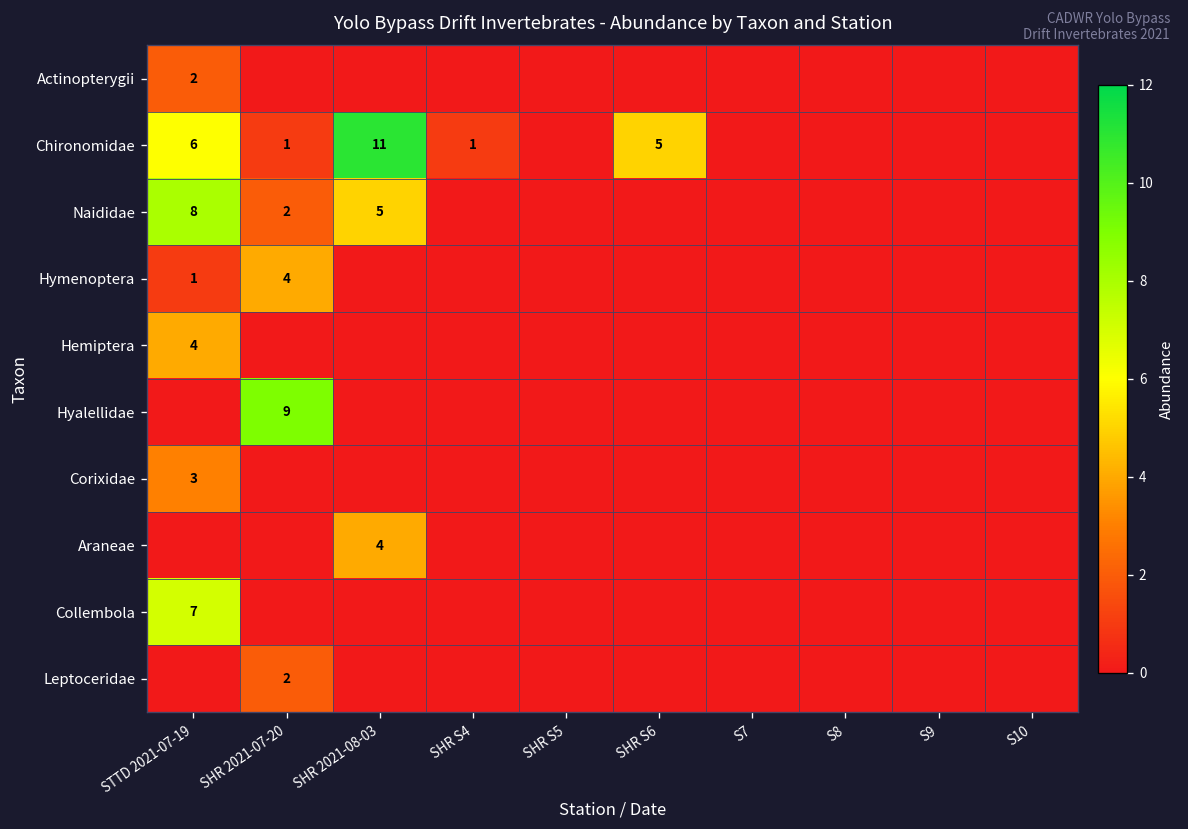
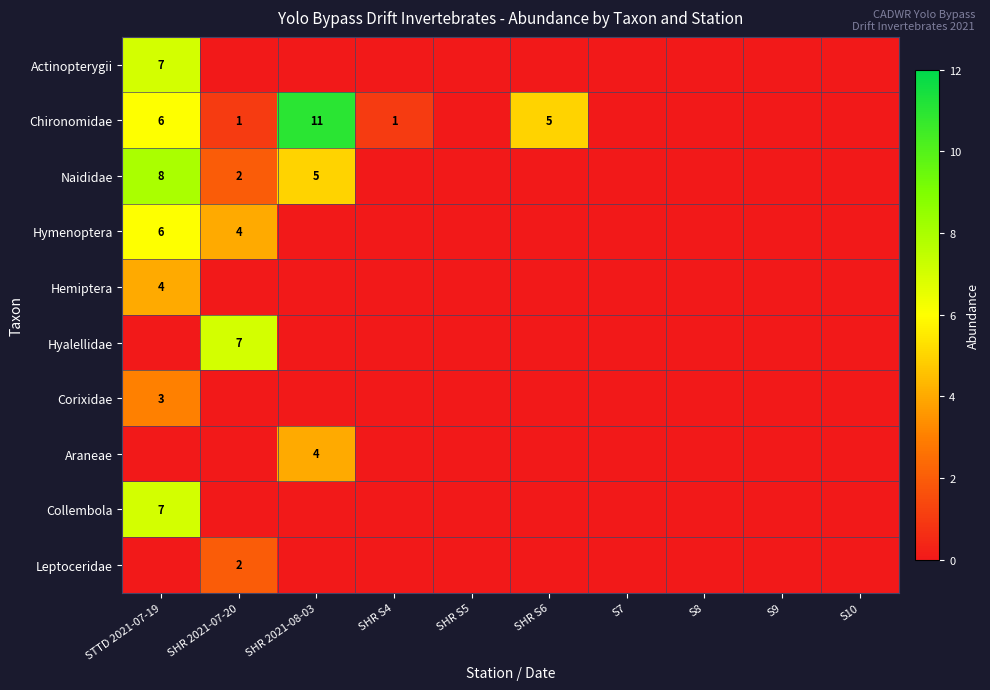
  {
    "Actinopterygii": {
-     "STTD 2021-07-19": 2
+     "STTD 2021-07-19": 7
    },
    "Chironomidae": {
      "STTD 2021-07-19": 6,
      "SHR 2021-07-20": 1,
      "SHR 2021-08-03": 11,
      "SHR S4": 1,
      "SHR S6": 5
    },
    "Naididae": {
      "STTD 2021-07-19": 8,
      "SHR 2021-07-20": 2,
      "SHR 2021-08-03": 5
    },
    "Hymenoptera": {
-     "STTD 2021-07-19": 1,
+     "STTD 2021-07-19": 6,
      "SHR 2021-07-20": 4
    },
    "Hemiptera": {
      "STTD 2021-07-19": 4
    },
    "Hyalellidae": {
-     "SHR 2021-07-20": 9
+     "SHR 2021-07-20": 7
    },
    "Corixidae": {
      "STTD 2021-07-19": 3
    },
    "Araneae": {
      "SHR 2021-08-03": 4
    },
    "Collembola": {
      "STTD 2021-07-19": 7
    },
    "Leptoceridae": {
      "SHR 2021-07-20": 2
    }
  }
